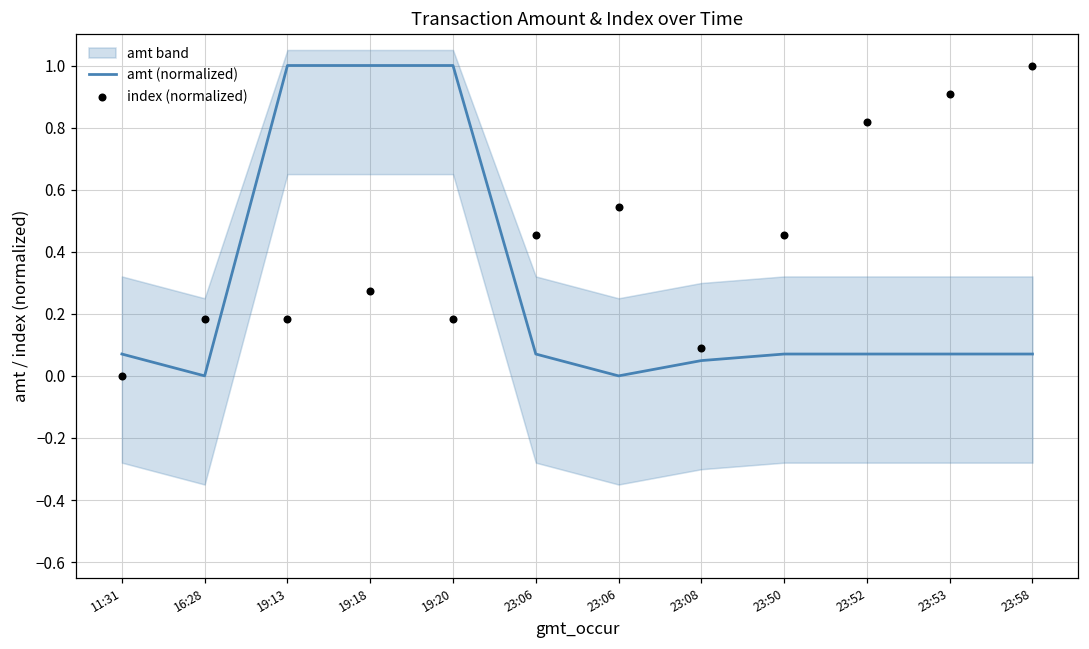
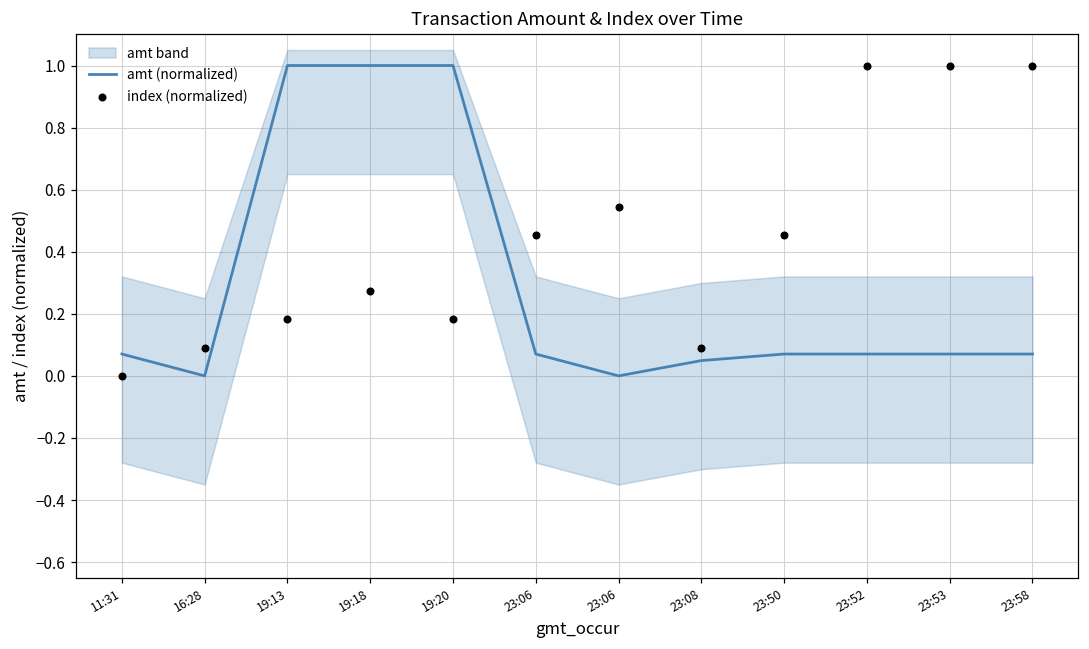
  {
    "index (normalized)": {
-     "16:28": 0.18,
-     "23:52": 0.82,
-     "23:53": 0.91
+     "16:28": 0.09,
+     "23:52": 1.00,
+     "23:53": 1.00
    }
  }
